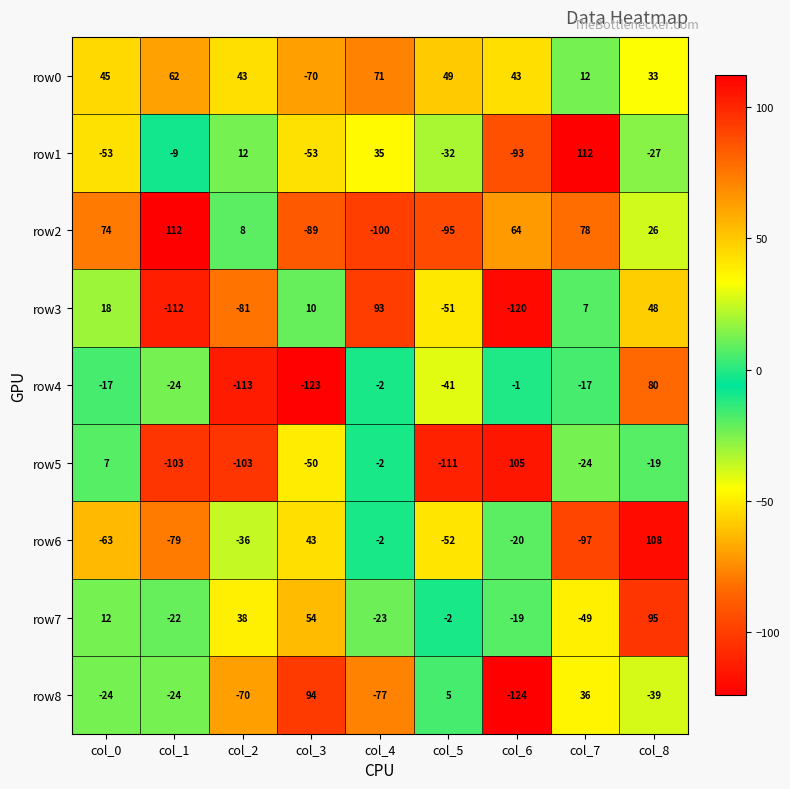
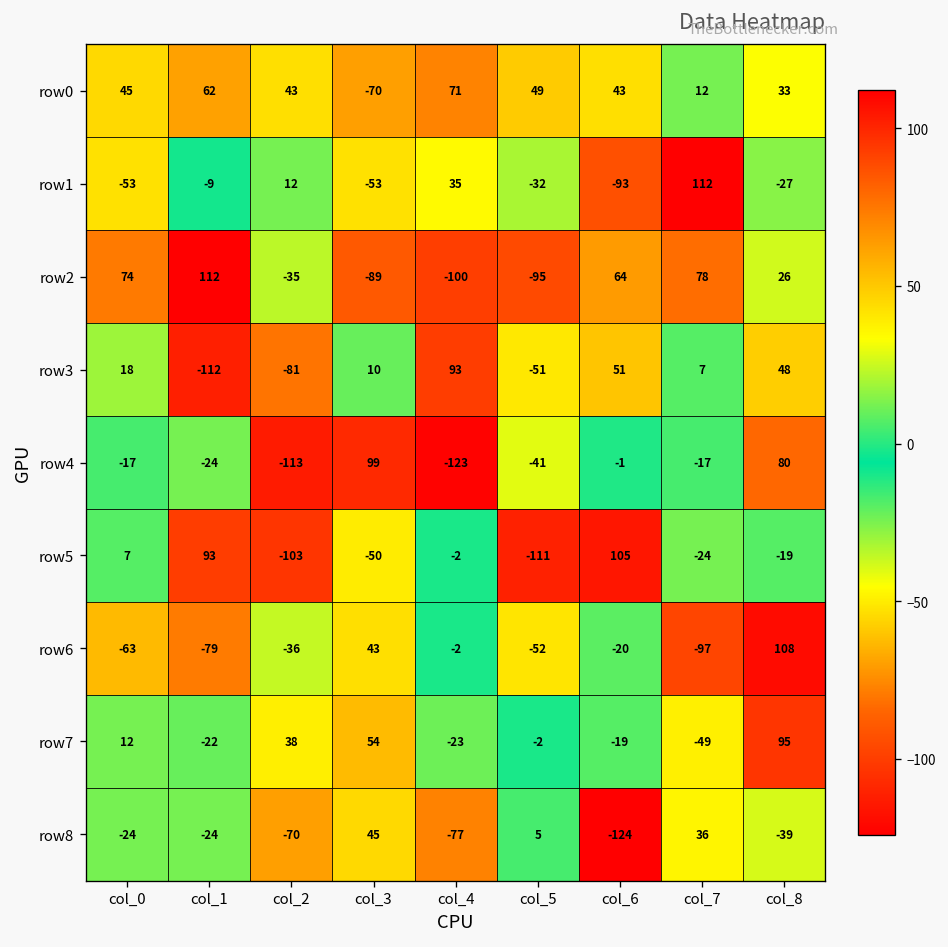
  {
    "row0": {
      "col_0": 45,
      "col_1": 62,
      "col_2": 43,
      "col_3": -70,
      "col_4": 71,
      "col_5": 49,
      "col_6": 43,
      "col_7": 12,
      "col_8": 33
    },
    "row1": {
      "col_0": -53,
      "col_1": -9,
      "col_2": 12,
      "col_3": -53,
      "col_4": 35,
      "col_5": -32,
      "col_6": -93,
      "col_7": 112,
      "col_8": -27
    },
    "row2": {
      "col_0": 74,
      "col_1": 112,
-     "col_2": 8,
+     "col_2": -35,
      "col_3": -89,
      "col_4": -100,
      "col_5": -95,
      "col_6": 64,
      "col_7": 78,
      "col_8": 26
    },
    "row3": {
      "col_0": 18,
      "col_1": -112,
      "col_2": -81,
      "col_3": 10,
      "col_4": 93,
      "col_5": -51,
-     "col_6": -120,
+     "col_6": 51,
      "col_7": 7,
      "col_8": 48
    },
    "row4": {
      "col_0": -17,
      "col_1": -24,
      "col_2": -113,
-     "col_3": -123,
-     "col_4": -2,
+     "col_3": 99,
+     "col_4": -123,
      "col_5": -41,
      "col_6": -1,
      "col_7": -17,
      "col_8": 80
    },
    "row5": {
      "col_0": 7,
-     "col_1": -103,
+     "col_1": 93,
      "col_2": -103,
      "col_3": -50,
      "col_4": -2,
      "col_5": -111,
      "col_6": 105,
      "col_7": -24,
      "col_8": -19
    },
    "row6": {
      "col_0": -63,
      "col_1": -79,
      "col_2": -36,
      "col_3": 43,
      "col_4": -2,
      "col_5": -52,
      "col_6": -20,
      "col_7": -97,
      "col_8": 108
    },
    "row7": {
      "col_0": 12,
      "col_1": -22,
      "col_2": 38,
      "col_3": 54,
      "col_4": -23,
      "col_5": -2,
      "col_6": -19,
      "col_7": -49,
      "col_8": 95
    },
    "row8": {
      "col_0": -24,
      "col_1": -24,
      "col_2": -70,
-     "col_3": 94,
+     "col_3": 45,
      "col_4": -77,
      "col_5": 5,
      "col_6": -124,
      "col_7": 36,
      "col_8": -39
    }
  }
